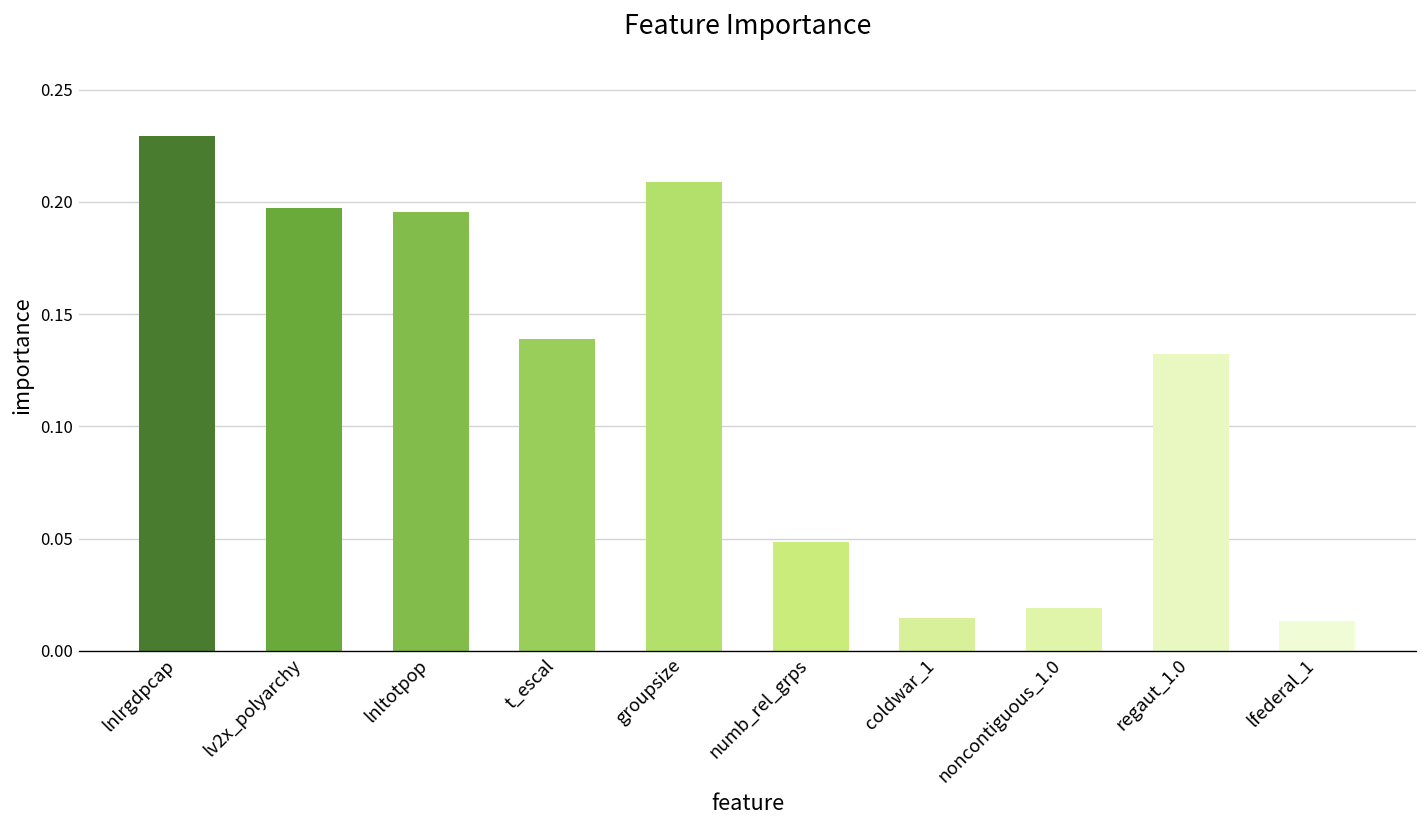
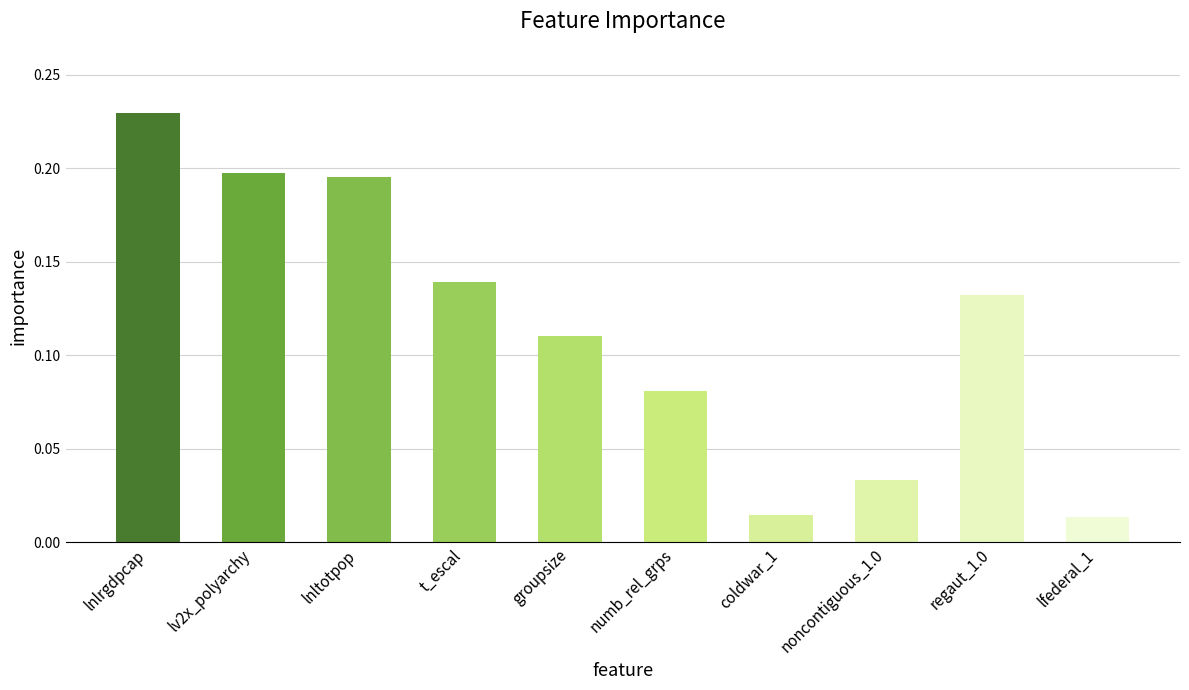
  {
    "lnlrgdpcap": 0.229,
    "lv2x_polyarchy": 0.197,
    "lnltotpop": 0.195,
    "t_escal": 0.139,
-   "groupsize": 0.209,
-   "numb_rel_grps": 0.049,
+   "groupsize": 0.111,
+   "numb_rel_grps": 0.081,
    "coldwar_1": 0.014,
-   "noncontiguous_1.0": 0.019,
+   "noncontiguous_1.0": 0.033,
    "regaut_1.0": 0.132,
    "lfederal_1": 0.013
  }
